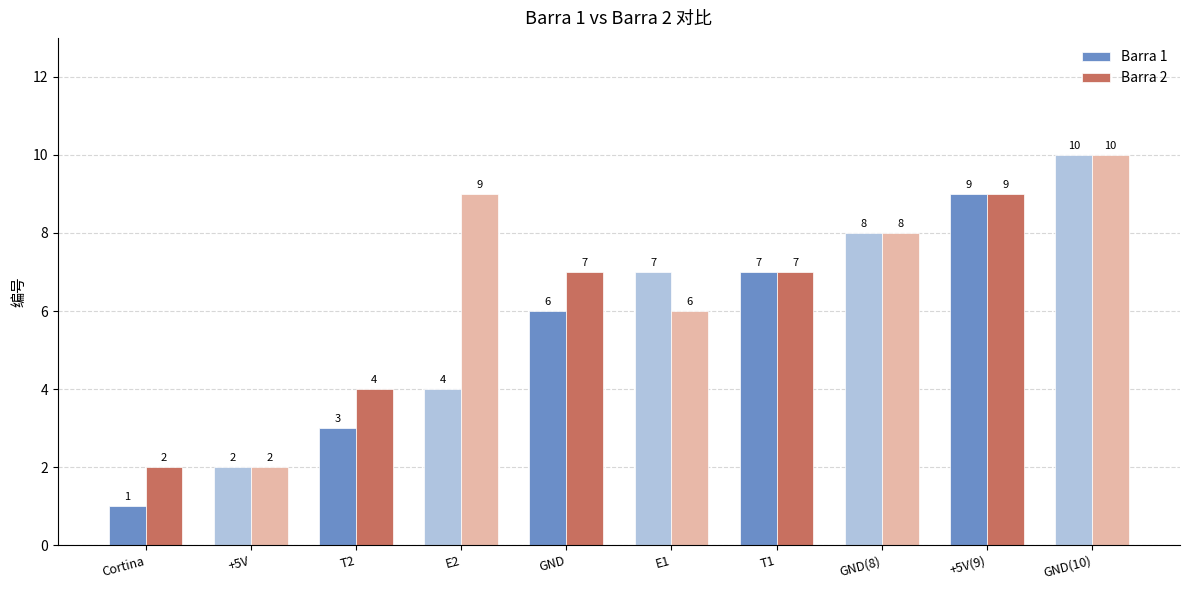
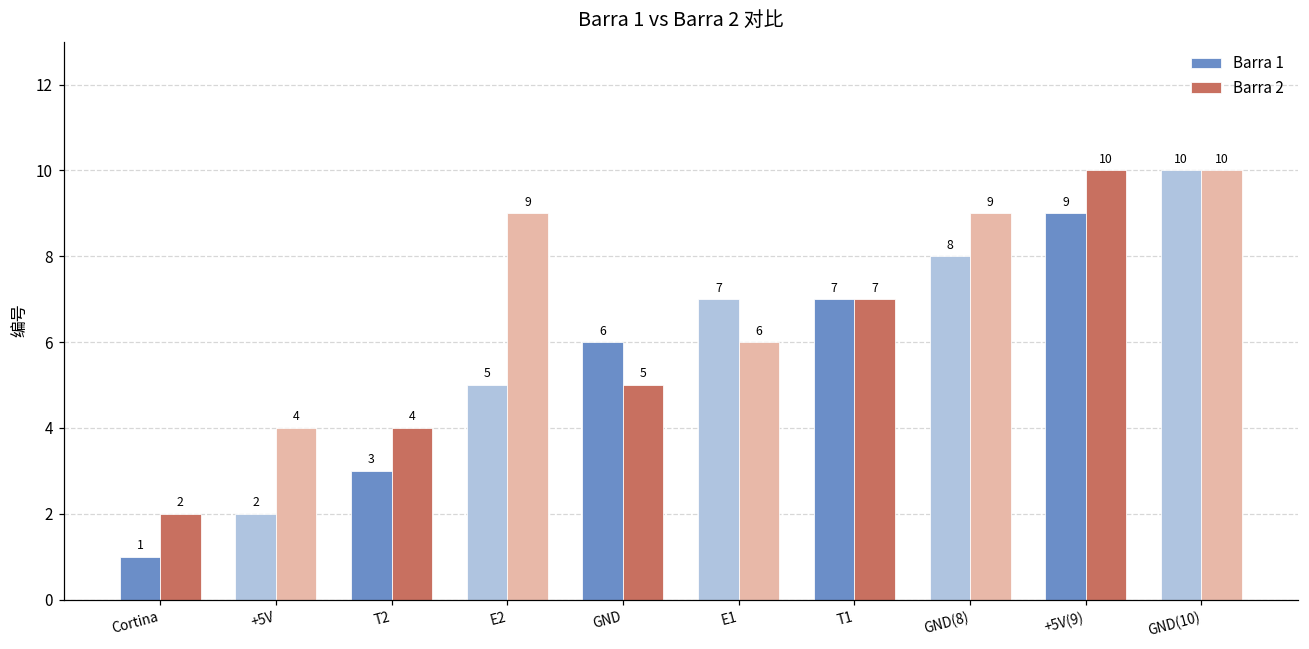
  {
    "Barra 1": {
      "Cortina": 1,
      "+5V": 2,
      "T2": 3,
-     "E2": 4,
+     "E2": 5,
      "GND": 6,
      "E1": 7,
      "T1": 7,
      "GND(8)": 8,
      "+5V(9)": 9,
      "GND(10)": 10
    },
    "Barra 2": {
      "Cortina": 2,
-     "+5V": 2,
+     "+5V": 4,
      "T2": 4,
      "E2": 9,
-     "GND": 7,
+     "GND": 5,
      "E1": 6,
      "T1": 7,
-     "GND(8)": 8,
-     "+5V(9)": 9,
+     "GND(8)": 9,
+     "+5V(9)": 10,
      "GND(10)": 10
    }
  }
